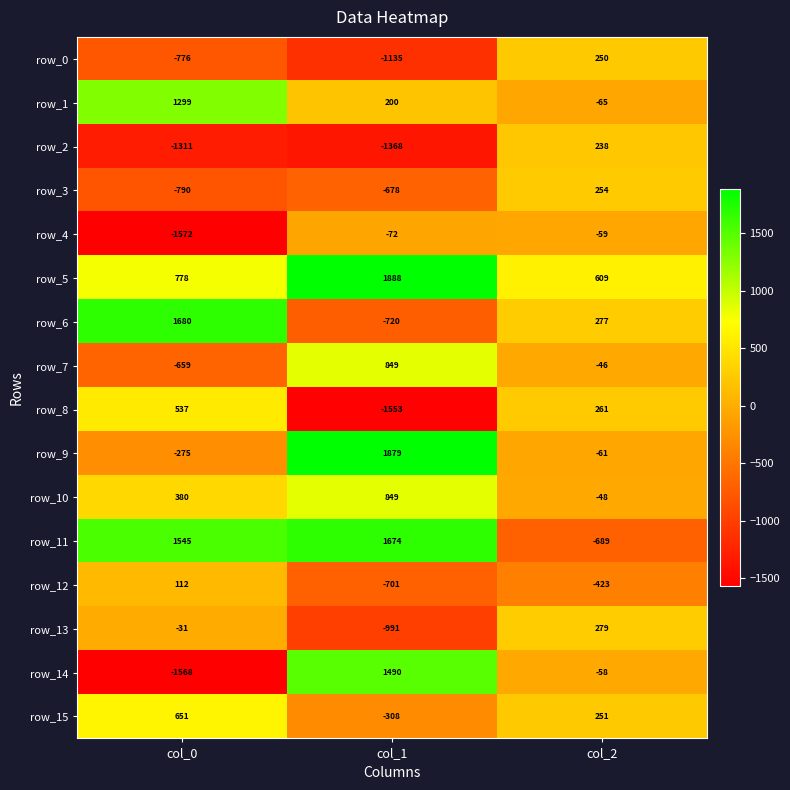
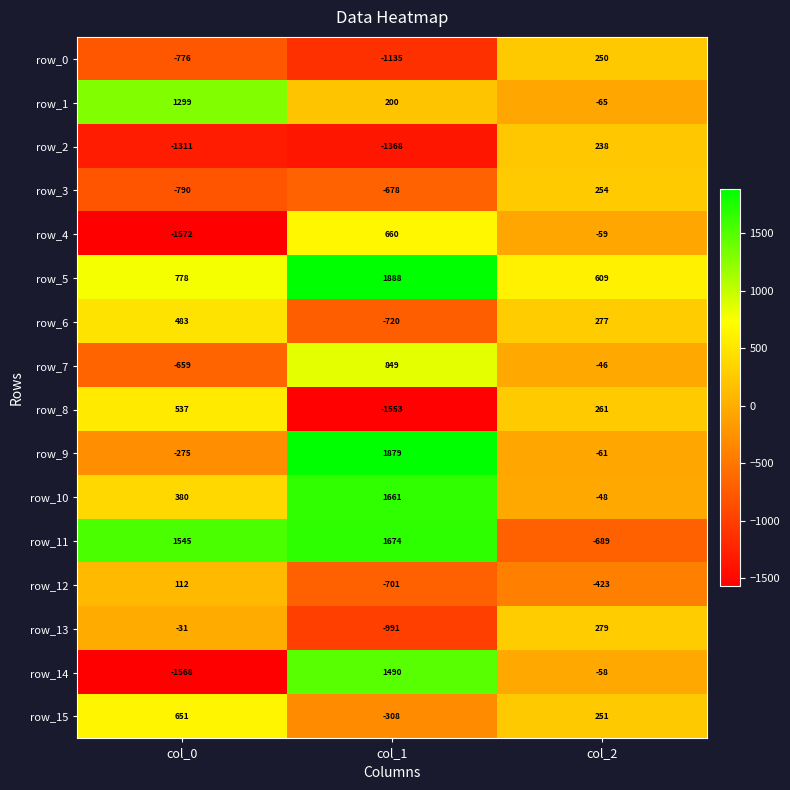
  {
    "row_0": {
      "col_0": -776,
      "col_1": -1135,
      "col_2": 250
    },
    "row_1": {
      "col_0": 1299,
      "col_1": 200,
      "col_2": -65
    },
    "row_2": {
      "col_0": -1311,
      "col_1": -1368,
      "col_2": 238
    },
    "row_3": {
      "col_0": -790,
      "col_1": -678,
      "col_2": 254
    },
    "row_4": {
      "col_0": -1572,
-     "col_1": -72,
+     "col_1": 660,
      "col_2": -59
    },
    "row_5": {
      "col_0": 778,
      "col_1": 1888,
      "col_2": 609
    },
    "row_6": {
-     "col_0": 1680,
+     "col_0": 483,
      "col_1": -720,
      "col_2": 277
    },
    "row_7": {
      "col_0": -659,
      "col_1": 849,
      "col_2": -46
    },
    "row_8": {
      "col_0": 537,
      "col_1": -1553,
      "col_2": 261
    },
    "row_9": {
      "col_0": -275,
      "col_1": 1879,
      "col_2": -61
    },
    "row_10": {
      "col_0": 380,
-     "col_1": 849,
+     "col_1": 1661,
      "col_2": -48
    },
    "row_11": {
      "col_0": 1545,
      "col_1": 1674,
      "col_2": -689
    },
    "row_12": {
      "col_0": 112,
      "col_1": -701,
      "col_2": -423
    },
    "row_13": {
      "col_0": -31,
      "col_1": -991,
      "col_2": 279
    },
    "row_14": {
      "col_0": -1568,
      "col_1": 1490,
      "col_2": -58
    },
    "row_15": {
      "col_0": 651,
      "col_1": -308,
      "col_2": 251
    }
  }
